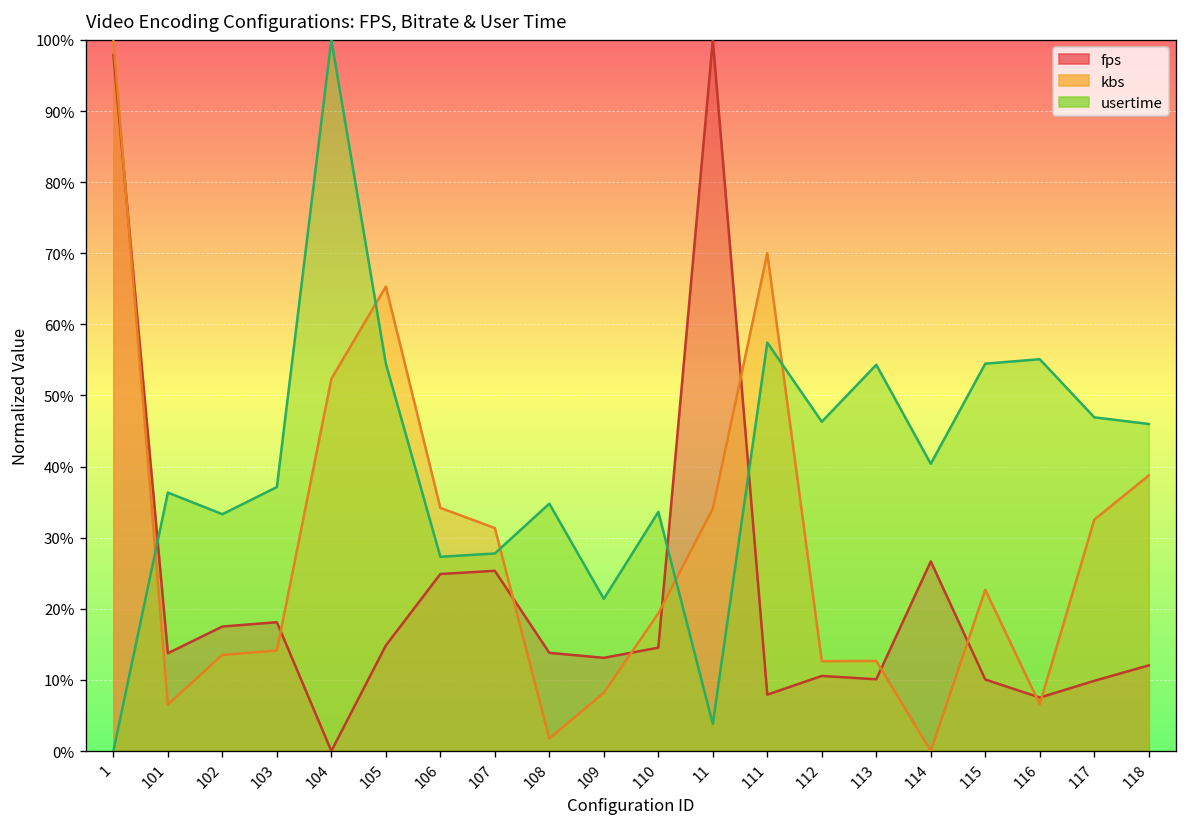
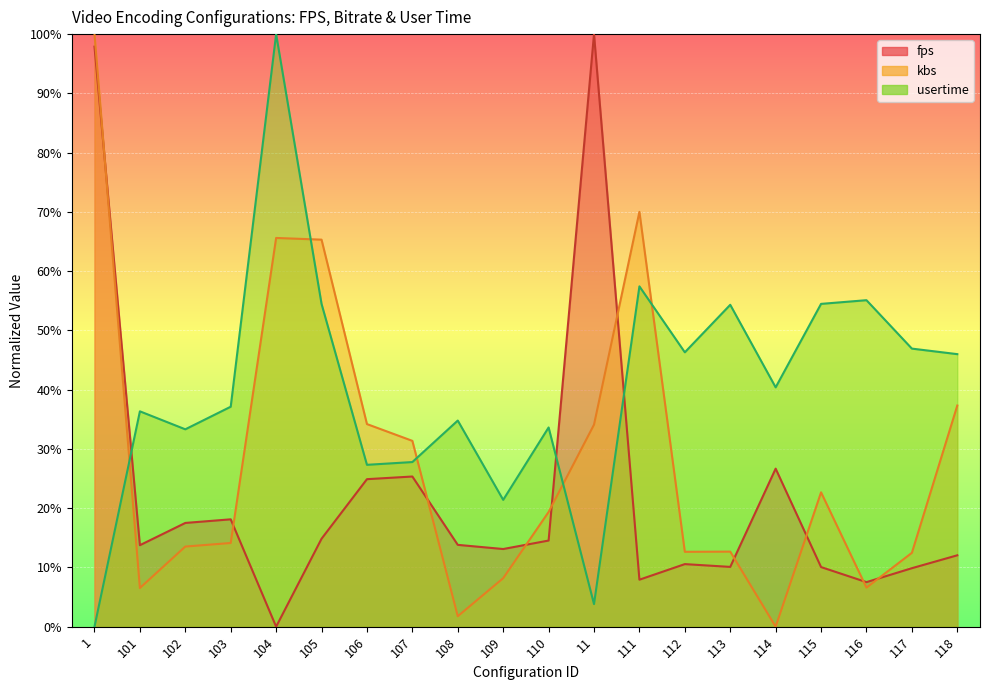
  {
    "fps": {
      "1": "98%",
      "101": "14%",
      "102": "18%",
      "103": "18%",
      "104": "0%",
      "105": "15%",
      "106": "25%",
      "107": "25%",
      "108": "14%",
      "109": "13%",
      "110": "15%",
      "11": "100%",
      "111": "8%",
      "112": "11%",
      "113": "10%",
      "114": "27%",
      "115": "10%",
      "116": "8%",
      "117": "10%",
      "118": "12%"
    },
    "kbs": {
      "1": "100%",
      "101": "7%",
      "102": "14%",
      "103": "14%",
-     "104": "52%",
+     "104": "66%",
      "105": "65%",
      "106": "34%",
      "107": "31%",
      "108": "2%",
      "109": "8%",
      "110": "19%",
      "11": "34%",
      "111": "70%",
      "112": "13%",
      "113": "13%",
      "114": "0%",
      "115": "23%",
      "116": "7%",
-     "117": "33%",
-     "118": "39%"
+     "117": "12%",
+     "118": "37%"
    },
    "usertime": {
      "1": "0%",
      "101": "36%",
      "102": "33%",
      "103": "37%",
      "104": "100%",
      "105": "54%",
      "106": "27%",
      "107": "28%",
      "108": "35%",
      "109": "21%",
      "110": "34%",
      "11": "4%",
      "111": "57%",
      "112": "46%",
      "113": "54%",
      "114": "40%",
      "115": "54%",
      "116": "55%",
      "117": "47%",
      "118": "46%"
    }
  }
